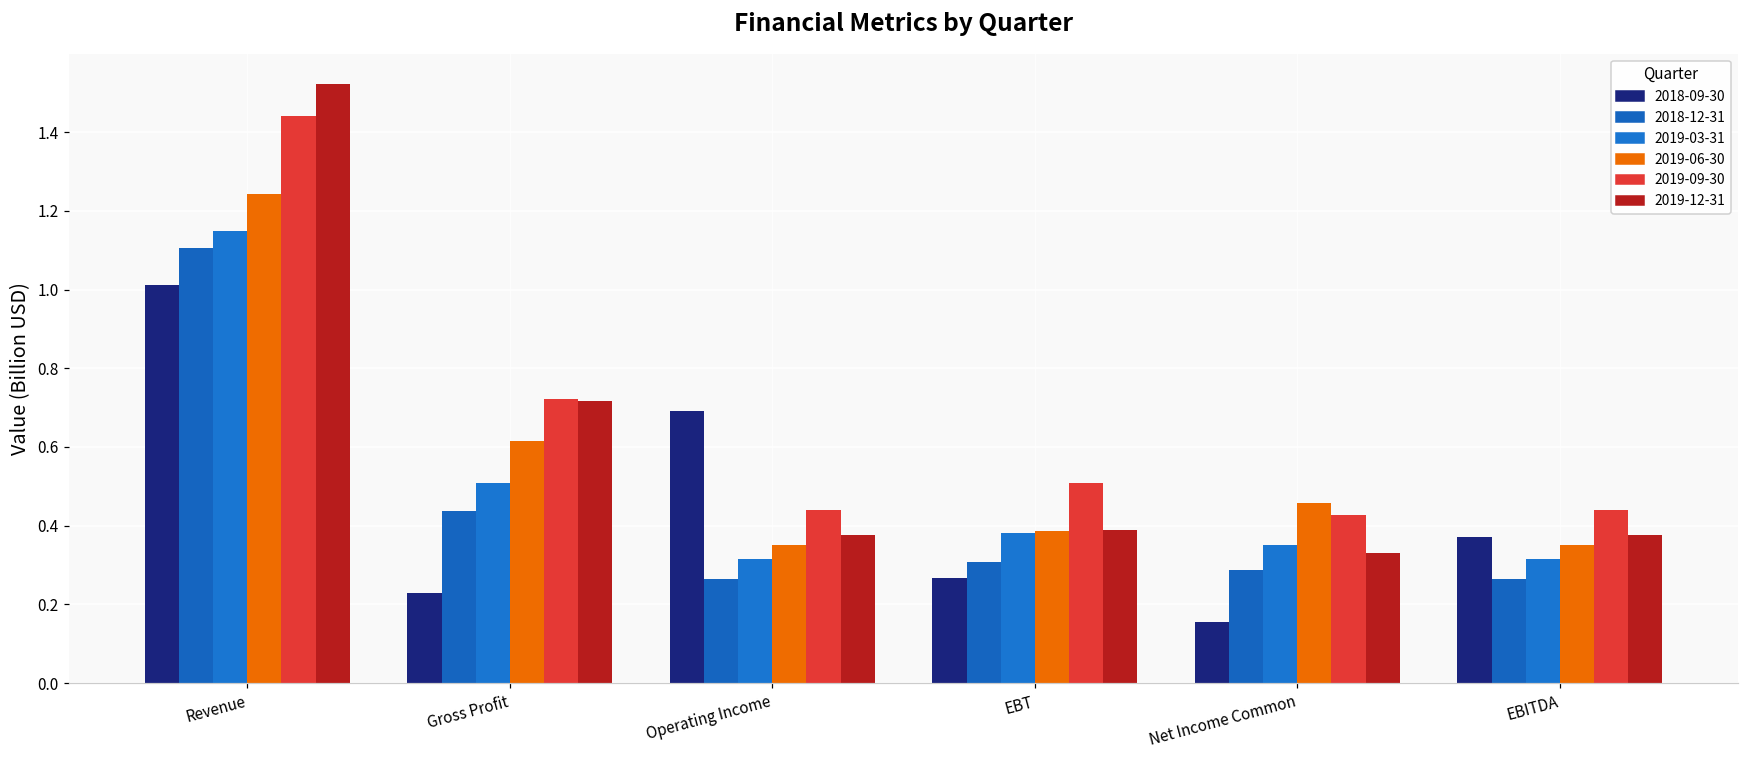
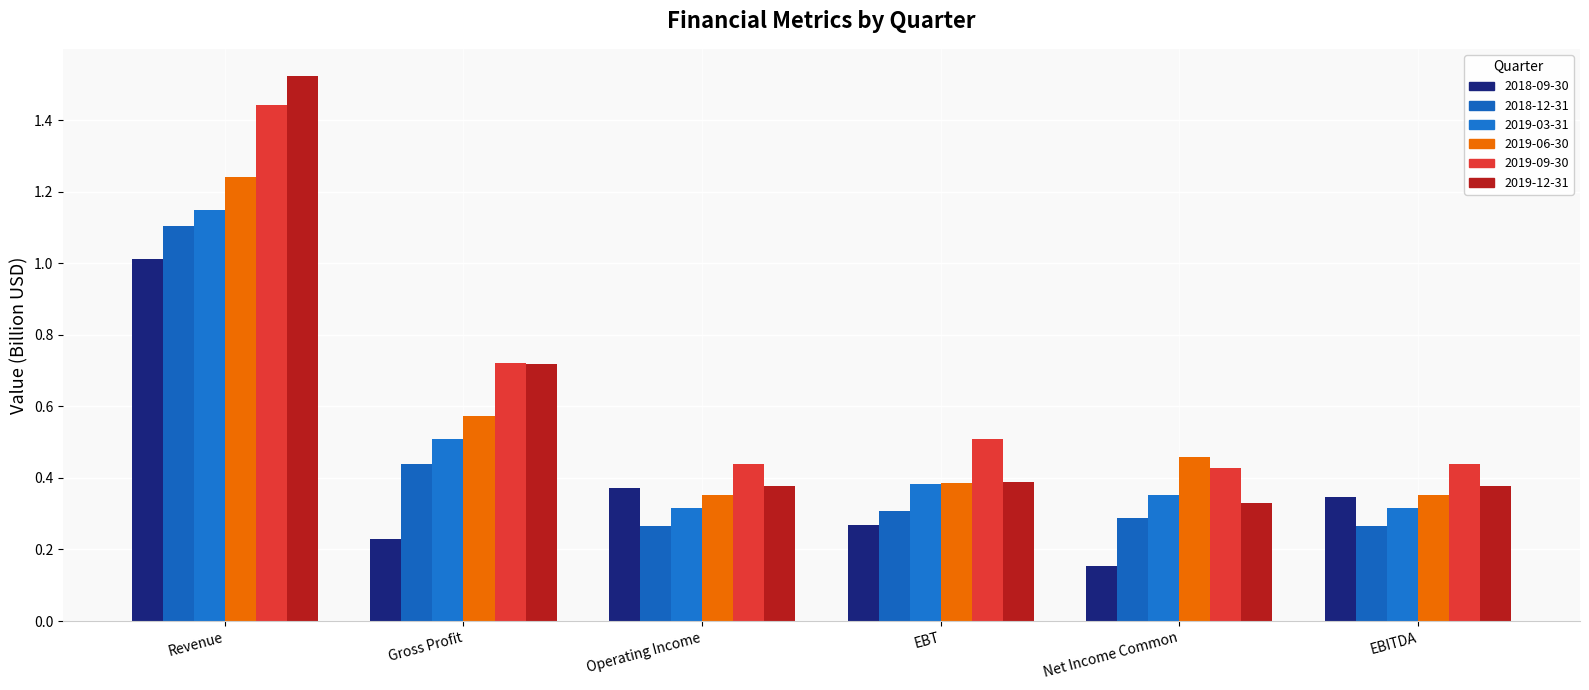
  {
    "2018-09-30": {
      "Revenue": 1.01,
      "Gross Profit": 0.23,
-     "Operating Income": 0.69,
+     "Operating Income": 0.37,
      "EBT": 0.27,
      "Net Income Common": 0.16,
-     "EBITDA": 0.37
+     "EBITDA": 0.35
    },
    "2019-06-30": {
      "Revenue": 1.24,
-     "Gross Profit": 0.62,
+     "Gross Profit": 0.57,
      "Operating Income": 0.35,
      "EBT": 0.39,
      "Net Income Common": 0.46,
      "EBITDA": 0.35
    }
  }
